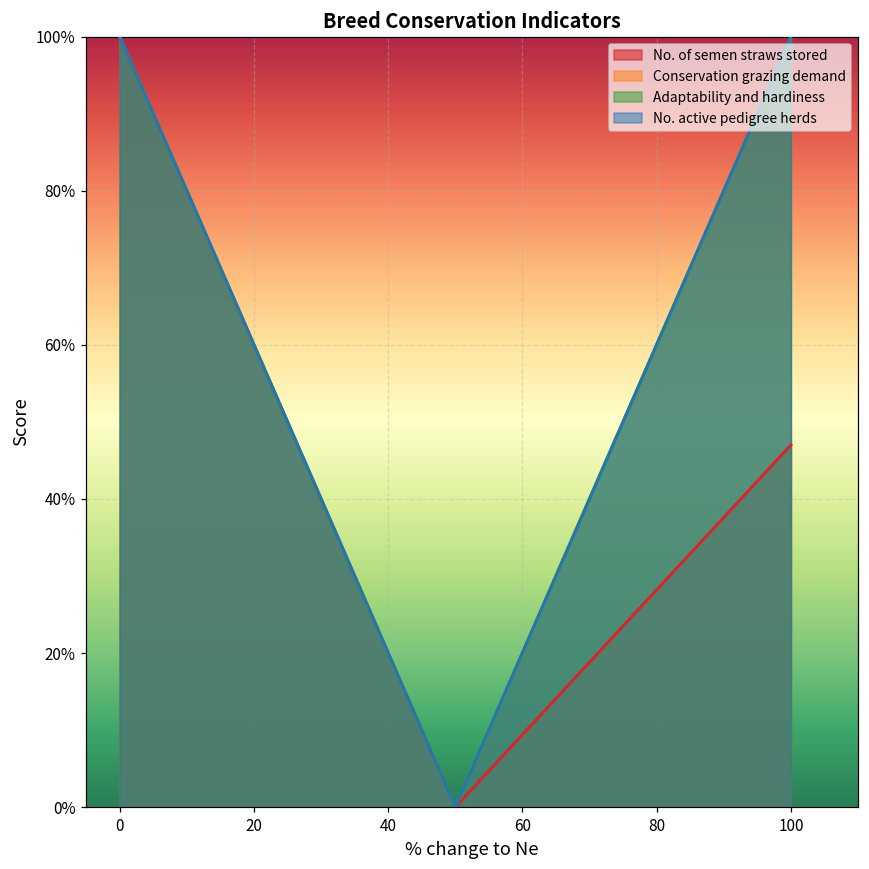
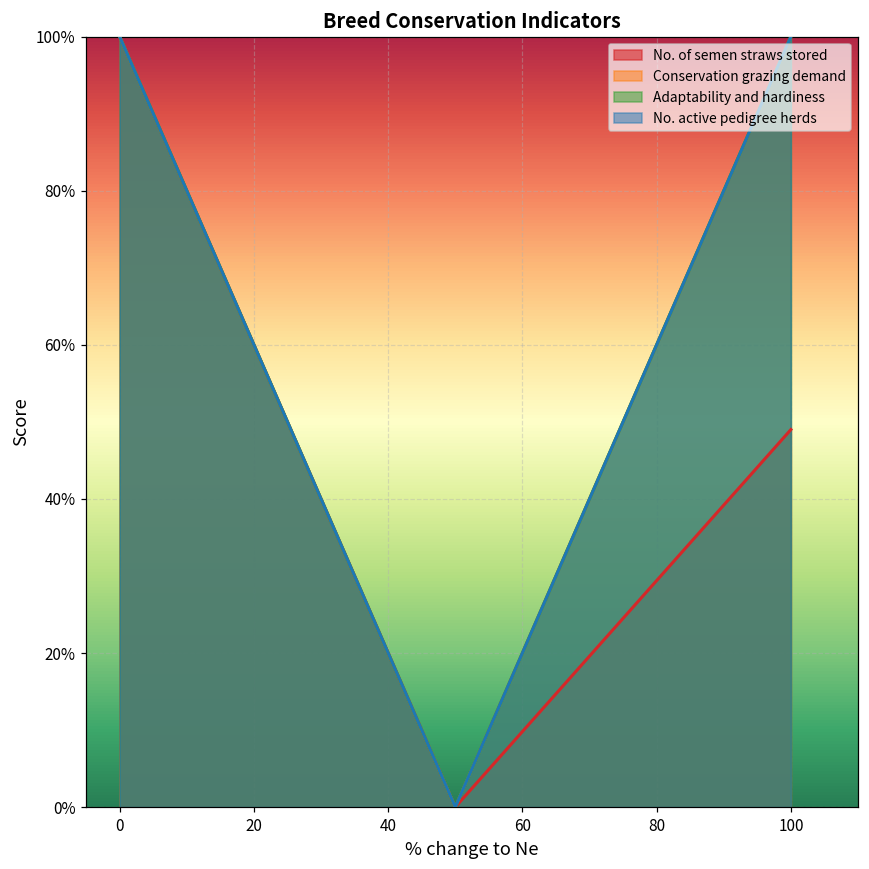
  {
    "No. of semen straws stored": {
-     "100": "47%"
+     "100": "49%"
    },
    "No. active pedigree herds": {
      "100": "100%"
    }
  }
